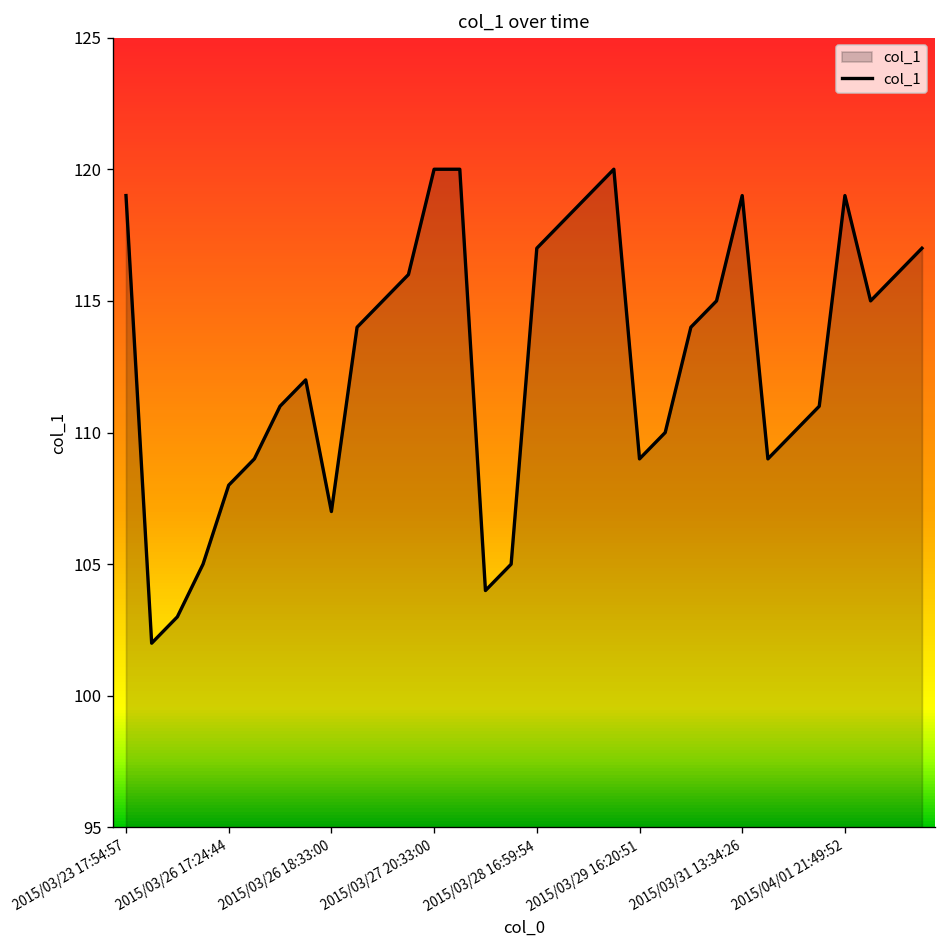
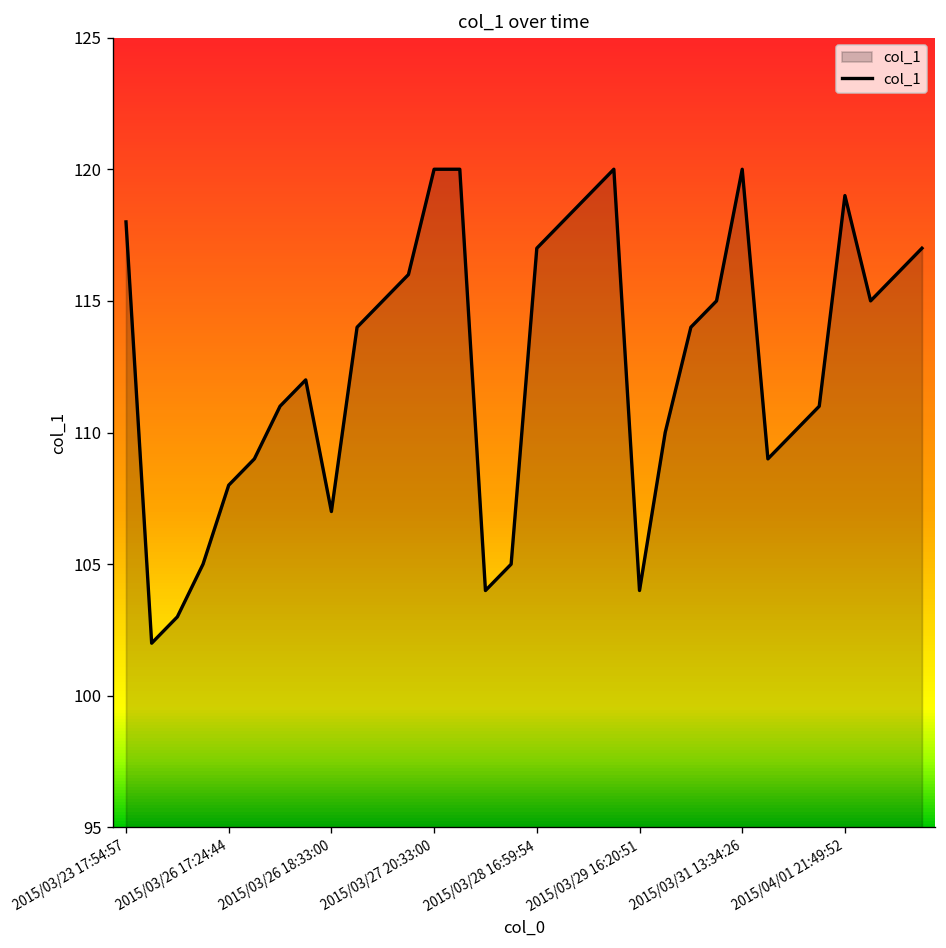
  {
-   "2015/03/23 17:54:57": 119,
+   "2015/03/23 17:54:57": 118,
    "2015/03/26 17:24:44": 108,
    "2015/03/26 18:33:00": 107,
    "2015/03/27 20:33:00": 120,
    "2015/03/28 16:59:54": 117,
-   "2015/03/29 16:20:51": 109,
-   "2015/03/31 13:34:26": 119,
+   "2015/03/29 16:20:51": 104,
+   "2015/03/31 13:34:26": 120,
    "2015/04/01 21:49:52": 119
  }
